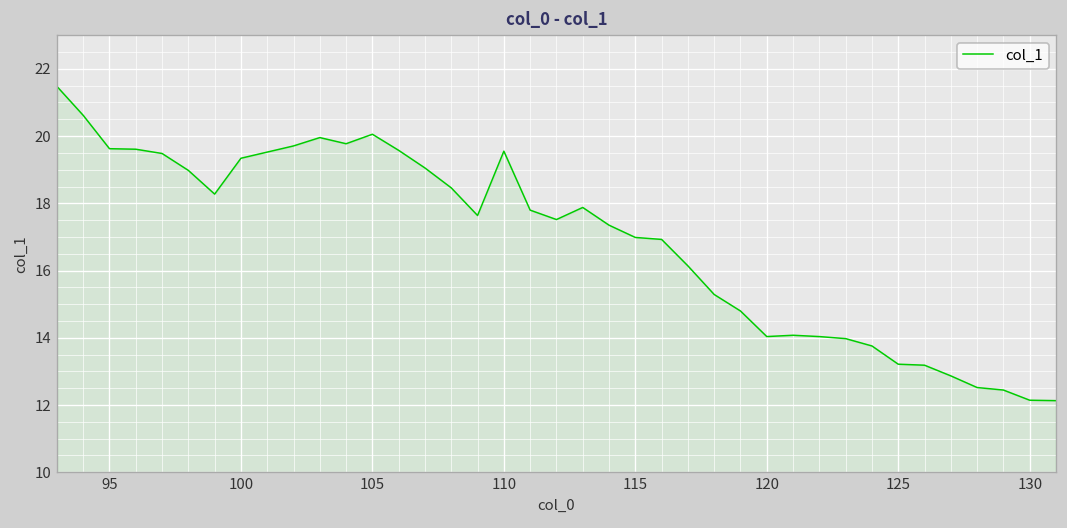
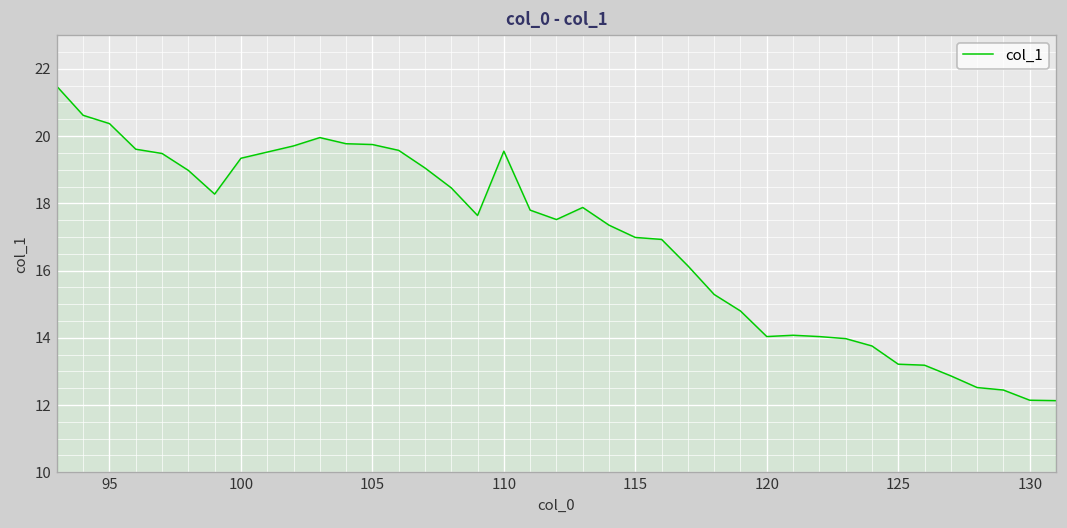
  {
-   "95": 19.6,
+   "95": 20.4,
    "100": 19.3,
-   "105": 20.1,
+   "105": 19.7,
    "110": 19.6,
    "115": 17.0,
    "120": 14.0,
    "125": 13.2,
    "130": 12.1
  }
